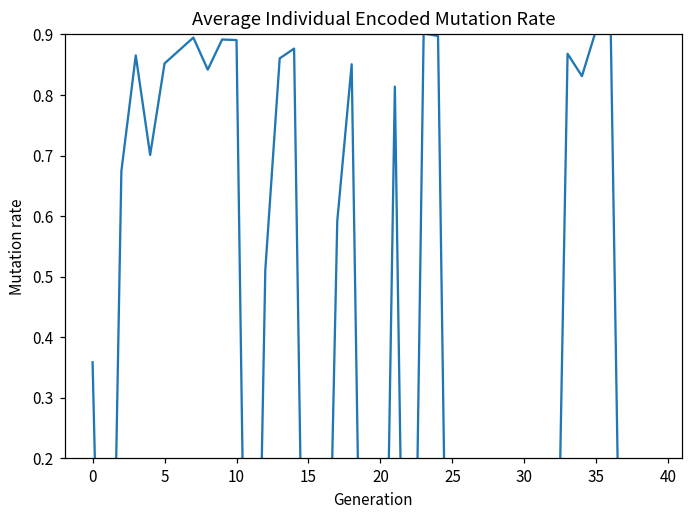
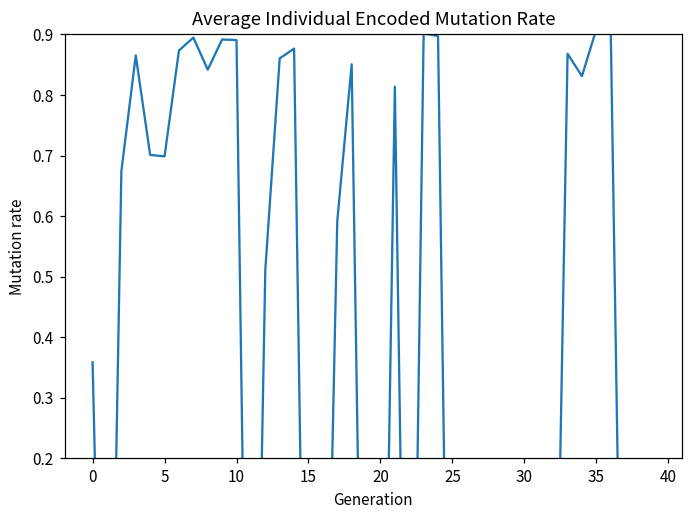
  {
    "0": 0.36,
-   "5": 0.85,
+   "5": 0.70,
    "10": 0.89
  }
